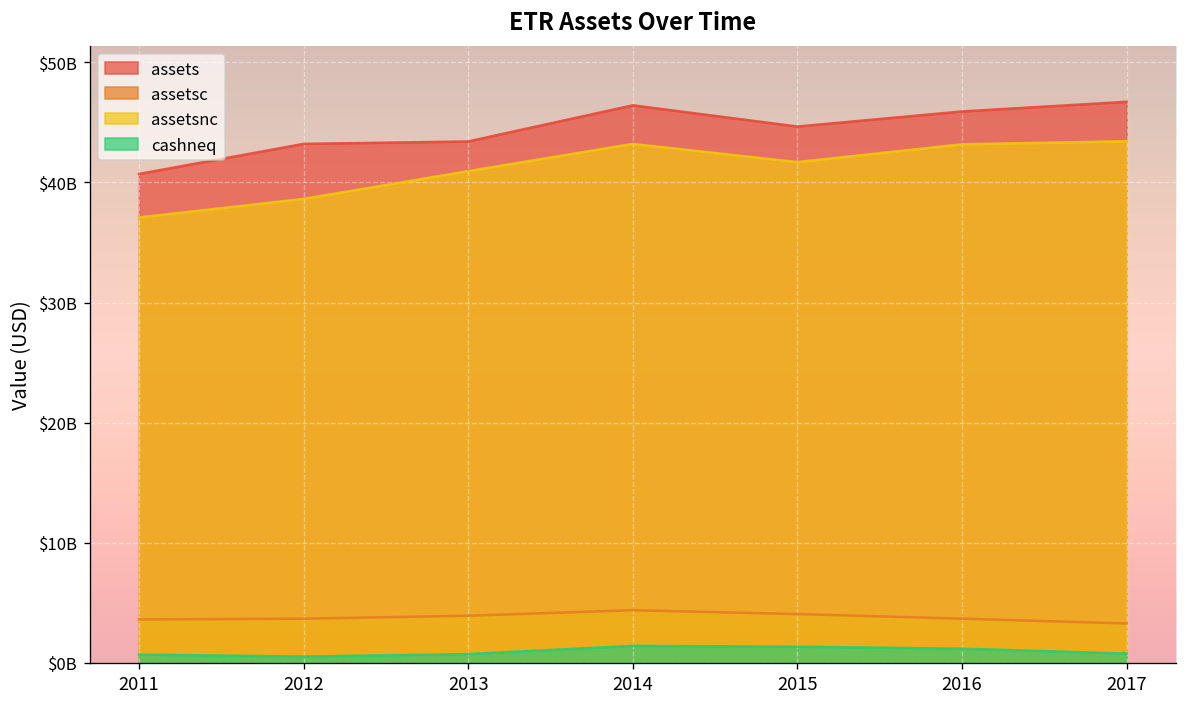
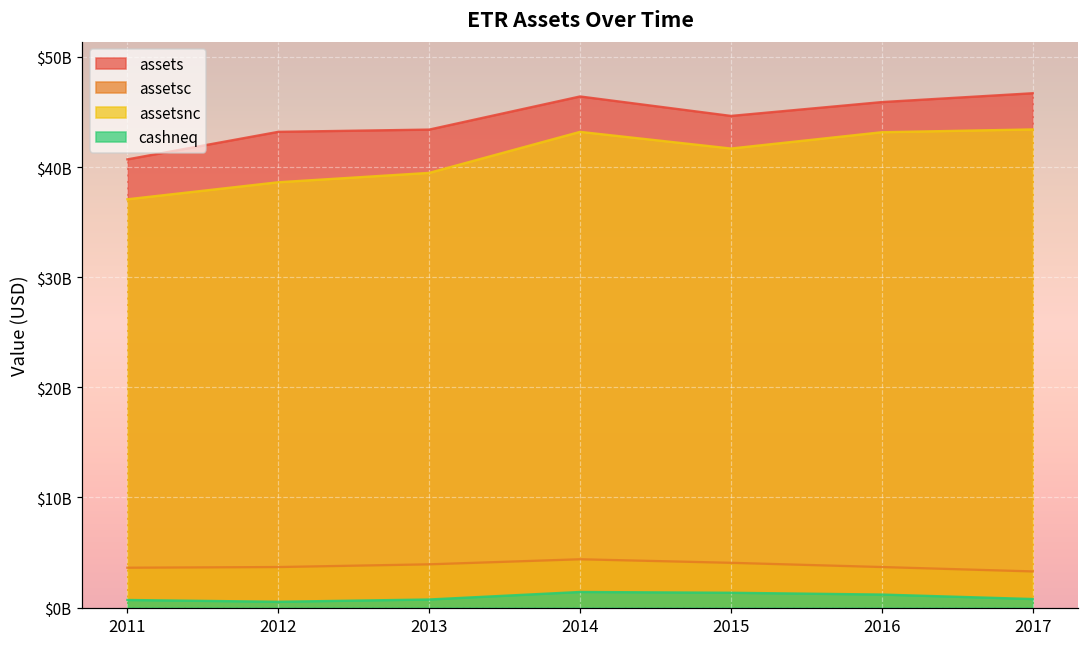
  {
    "assetsnc": {
      "2011": "$37100000000",
      "2012": "$38600000000",
-     "2013": "$40900000000",
+     "2013": "$39500000000",
      "2014": "$43200000000",
      "2015": "$41700000000",
      "2016": "$43200000000",
      "2017": "$43400000000"
    },
    "cashneq": {
      "2011": "$700000000",
      "2012": "$500000000",
      "2013": "$700000000",
      "2014": "$1400000000",
      "2015": "$1400000000",
      "2016": "$1200000000",
      "2017": "$800000000"
    }
  }
